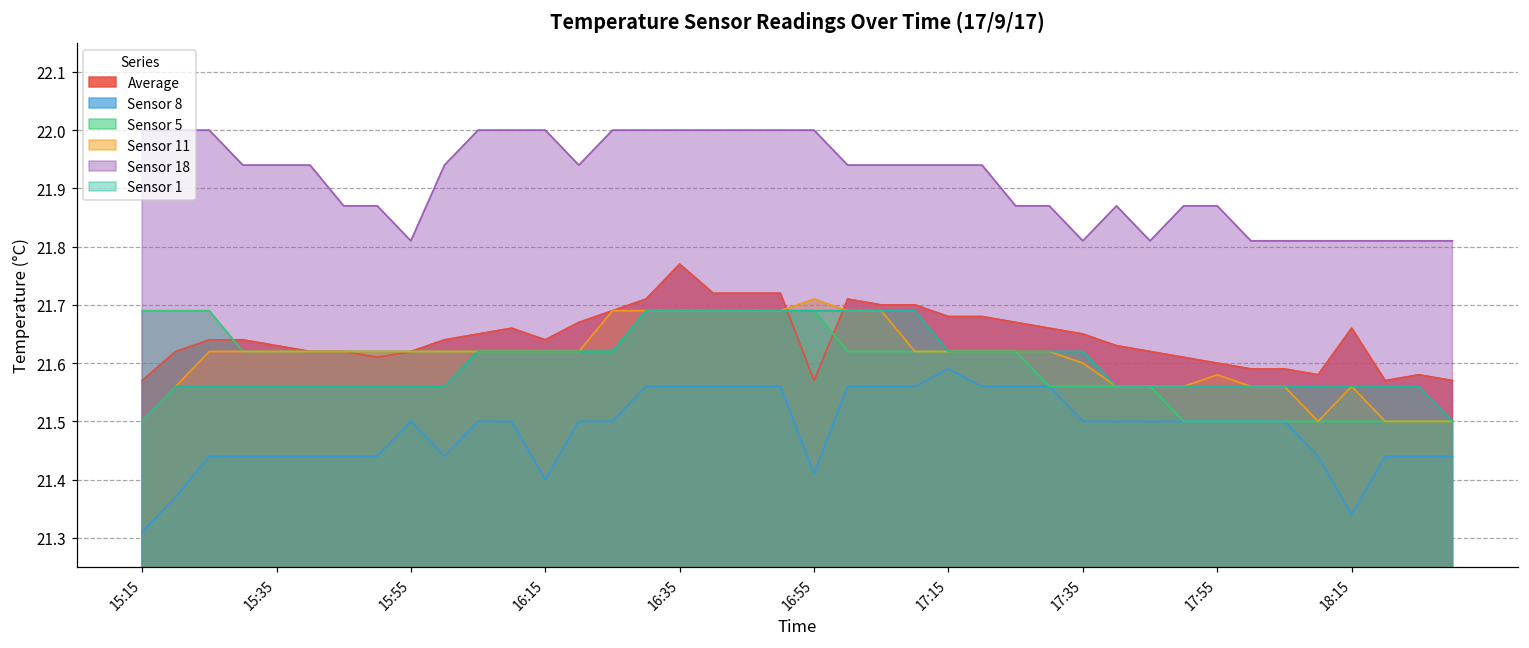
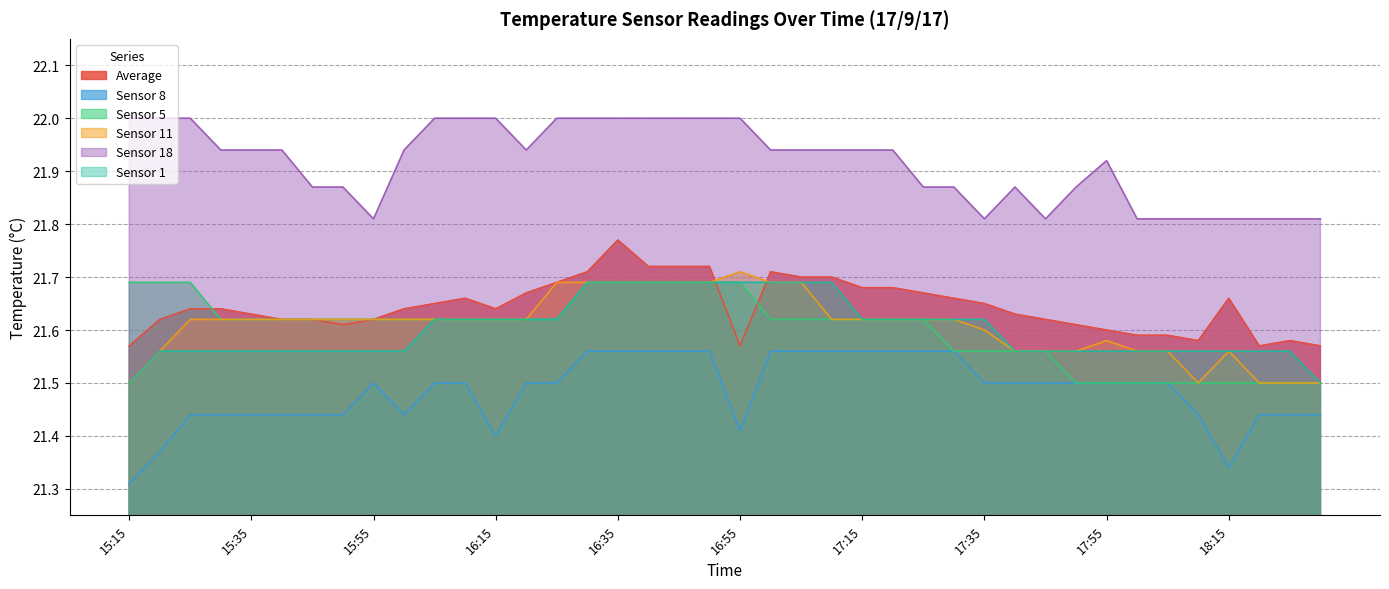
  {
    "Average": {
      "15:15": 21.57,
      "15:35": 21.63,
      "16:15": 21.64,
      "16:35": 21.77,
      "16:55": 21.57,
      "17:15": 21.68,
      "17:35": 21.65,
      "17:55": 21.60,
      "18:15": 21.66
    },
    "Sensor 8": {
      "15:15": 21.31,
      "15:35": 21.44,
      "15:55": 21.50,
      "16:15": 21.40,
      "16:35": 21.56,
      "16:55": 21.41,
-     "17:15": 21.59,
+     "17:15": 21.56,
      "17:35": 21.50,
      "18:15": 21.34
    },
    "Sensor 11": {
      "16:55": 21.71,
      "17:35": 21.60,
      "17:55": 21.58
    },
    "Sensor 18": {
      "15:35": 21.94,
      "15:55": 21.81,
      "16:15": 22.00,
      "16:35": 22.00,
      "16:55": 22.00,
      "17:15": 21.94,
      "17:35": 21.81,
-     "17:55": 21.87,
+     "17:55": 21.92,
      "18:15": 21.81
    }
  }
